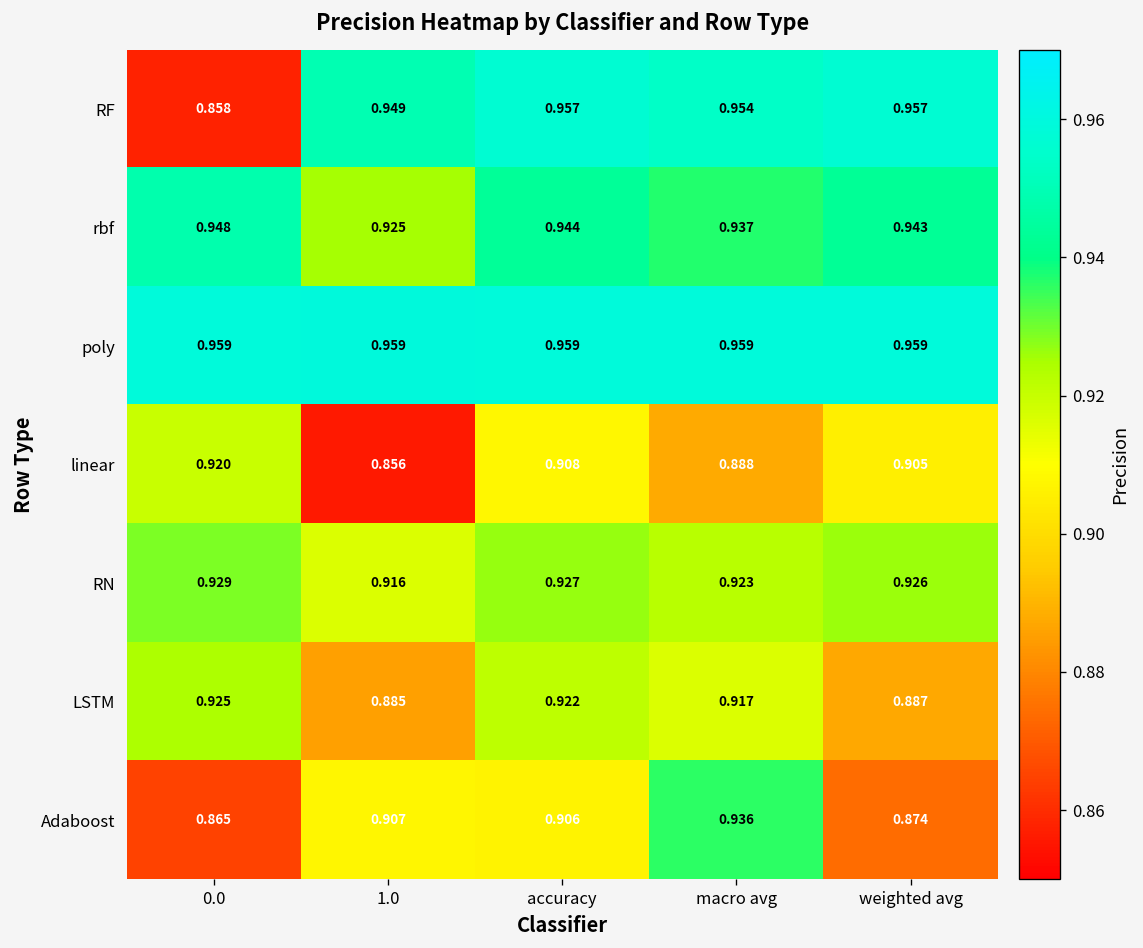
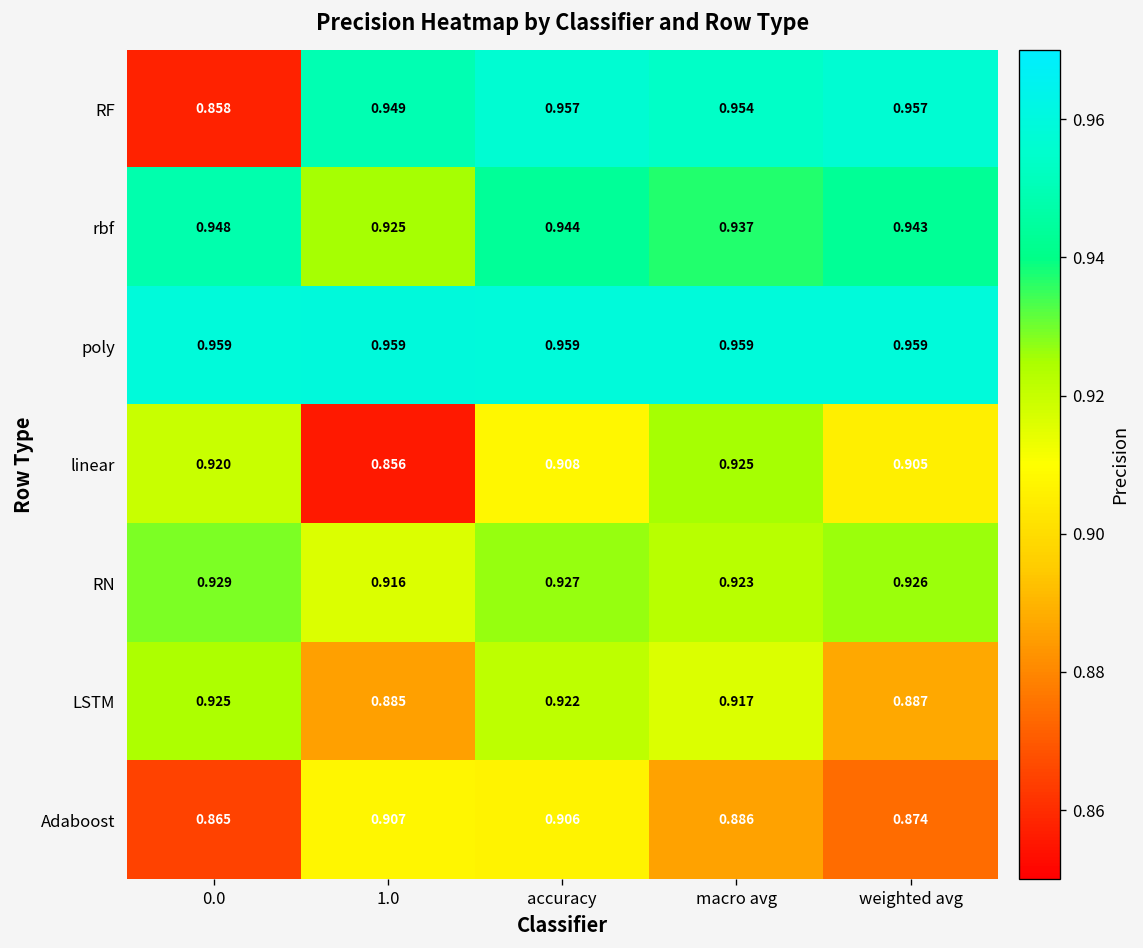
  {
    "RF": {
      "0.0": 0.858,
      "1.0": 0.949,
      "accuracy": 0.957,
      "macro avg": 0.954,
      "weighted avg": 0.957
    },
    "rbf": {
      "0.0": 0.948,
      "1.0": 0.925,
      "accuracy": 0.944,
      "macro avg": 0.937,
      "weighted avg": 0.943
    },
    "poly": {
      "0.0": 0.959,
      "1.0": 0.959,
      "accuracy": 0.959,
      "macro avg": 0.959,
      "weighted avg": 0.959
    },
    "linear": {
      "0.0": 0.920,
      "1.0": 0.856,
      "accuracy": 0.908,
-     "macro avg": 0.888,
+     "macro avg": 0.925,
      "weighted avg": 0.905
    },
    "RN": {
      "0.0": 0.929,
      "1.0": 0.916,
      "accuracy": 0.927,
      "macro avg": 0.923,
      "weighted avg": 0.926
    },
    "LSTM": {
      "0.0": 0.925,
      "1.0": 0.885,
      "accuracy": 0.922,
      "macro avg": 0.917,
      "weighted avg": 0.887
    },
    "Adaboost": {
      "0.0": 0.865,
      "1.0": 0.907,
      "accuracy": 0.906,
-     "macro avg": 0.936,
+     "macro avg": 0.886,
      "weighted avg": 0.874
    }
  }
